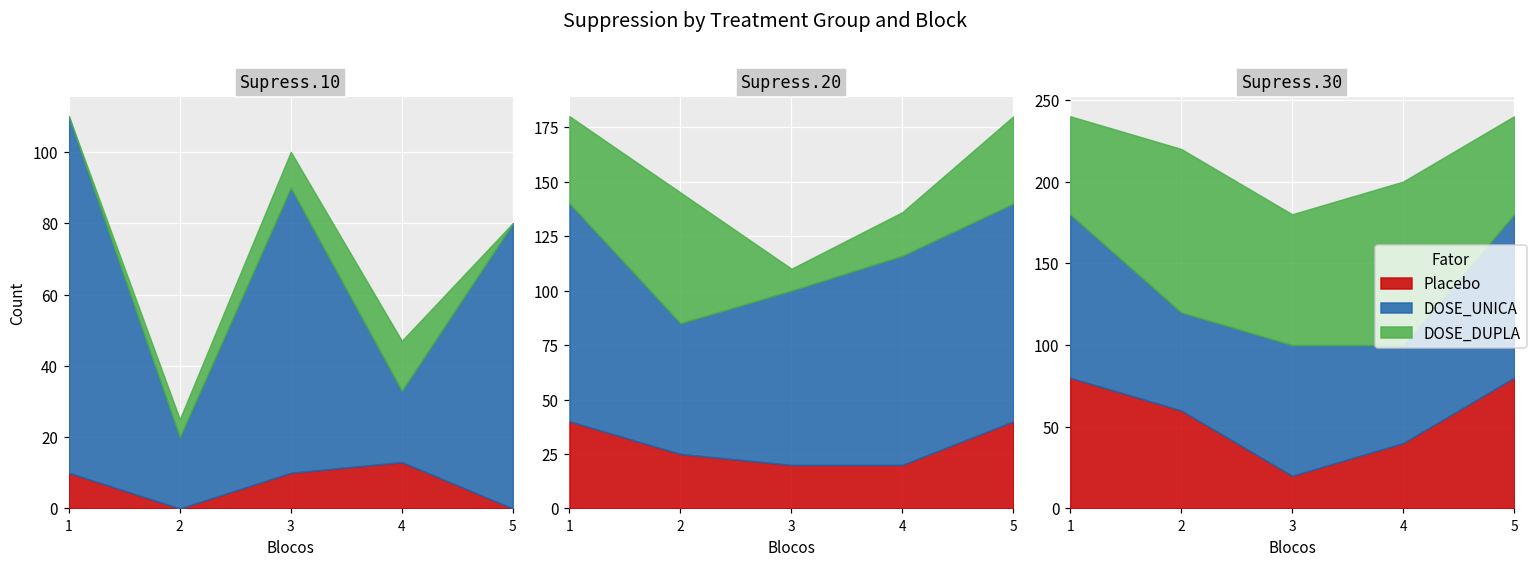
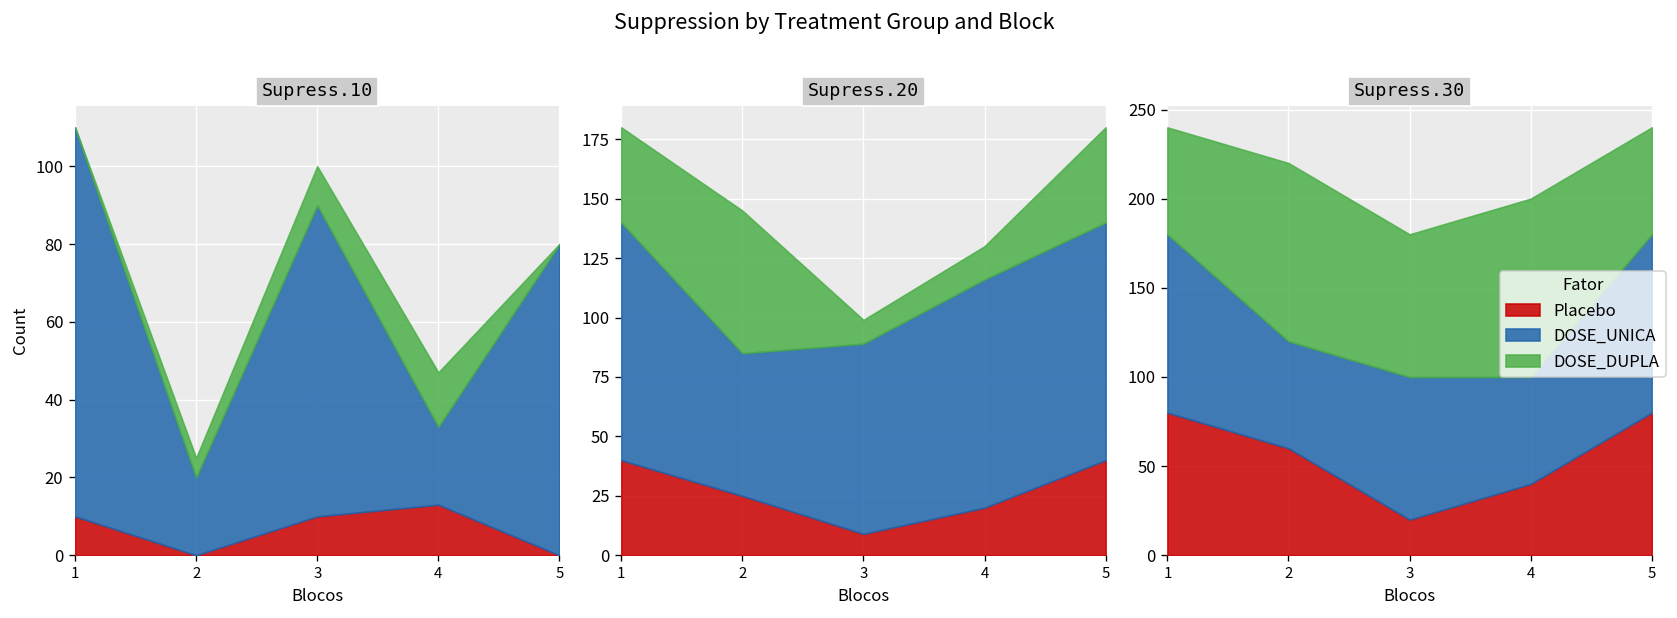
  {
    "Supress.10": {
      "Placebo": {
        "1": 10,
        "2": 0,
        "3": 10,
        "4": 13,
        "5": 0
      },
      "DOSE_UNICA": {
        "2": 20,
        "3": 80,
        "4": 20
      },
      "DOSE_DUPLA": {
        "2": 5,
        "3": 10,
        "4": 14
      }
    },
    "Supress.20": {
      "Placebo": {
        "1": 40,
        "2": 25,
-       "3": 20,
+       "3": 9,
        "4": 20,
        "5": 40
      },
      "DOSE_UNICA": {
        "1": 100,
        "2": 60,
        "3": 80,
        "4": 96,
        "5": 100
      },
      "DOSE_DUPLA": {
        "1": 40,
        "2": 60,
        "3": 10,
-       "4": 20,
+       "4": 14,
        "5": 40
      }
    },
    "Supress.30": {
      "Placebo": {
        "1": 80,
        "2": 60,
        "3": 20,
        "4": 40,
        "5": 80
      },
      "DOSE_UNICA": {
        "1": 100,
        "2": 60,
        "3": 80,
        "4": 60,
        "5": 100
      },
      "DOSE_DUPLA": {
        "1": 60,
        "2": 100,
        "3": 80,
        "4": 100,
        "5": 60
      }
    }
  }
